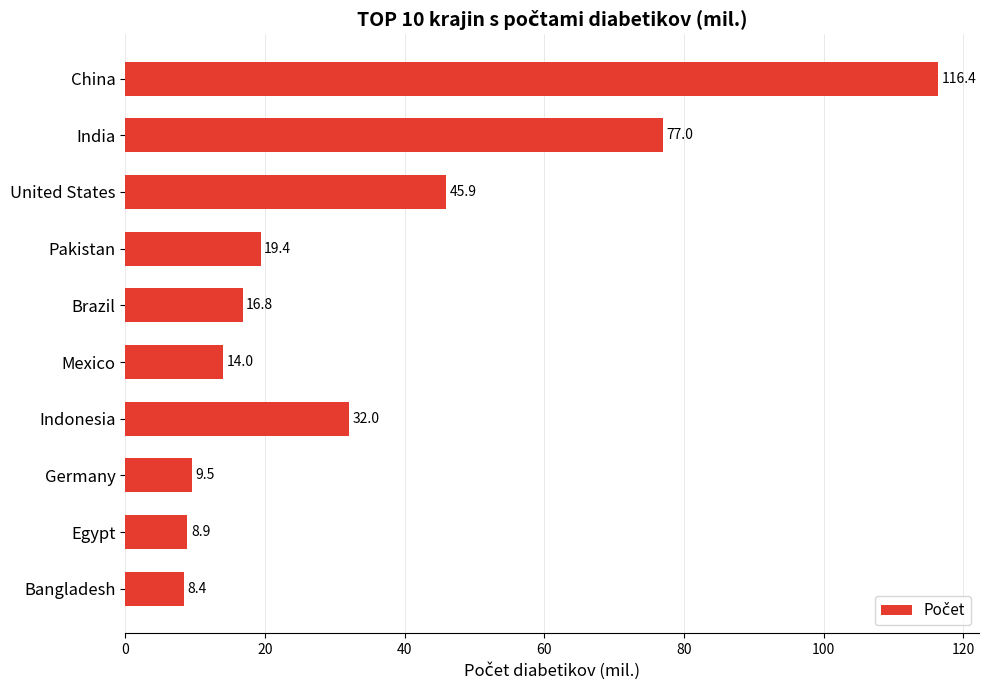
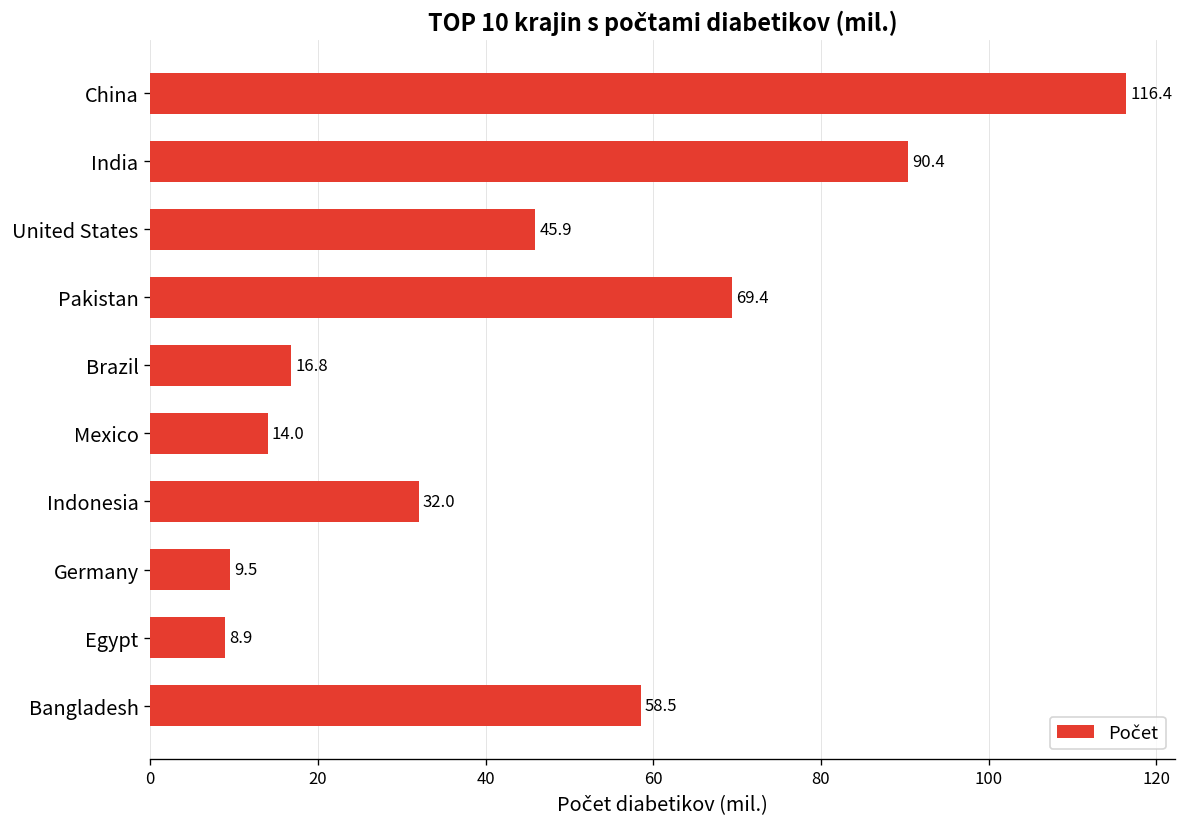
  {
    "China": 116.4,
-   "India": 77.0,
+   "India": 90.4,
    "United States": 45.9,
-   "Pakistan": 19.4,
+   "Pakistan": 69.4,
    "Brazil": 16.8,
    "Mexico": 14.0,
    "Indonesia": 32.0,
    "Germany": 9.5,
    "Egypt": 8.9,
-   "Bangladesh": 8.4
+   "Bangladesh": 58.5
  }
